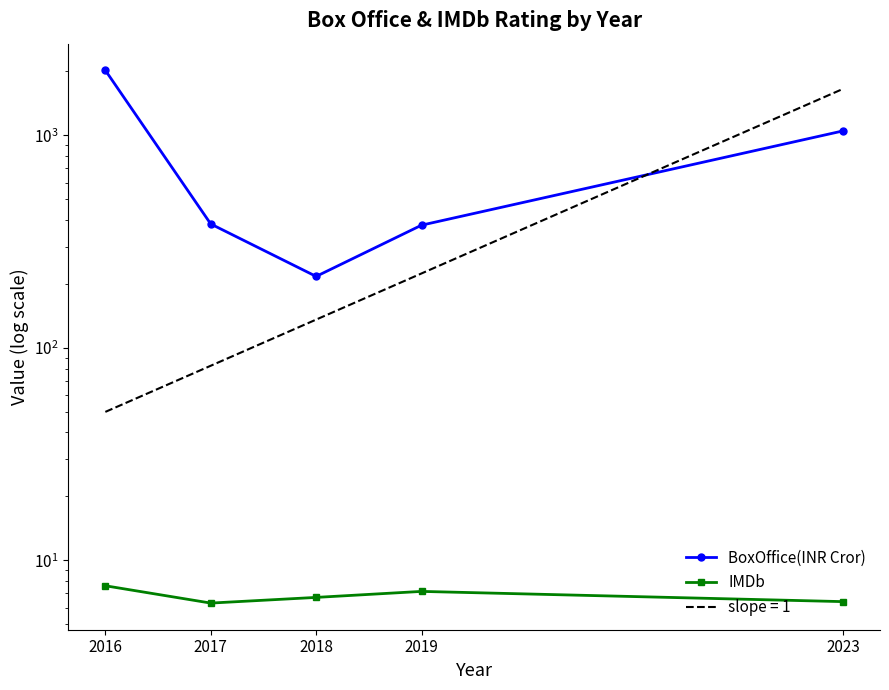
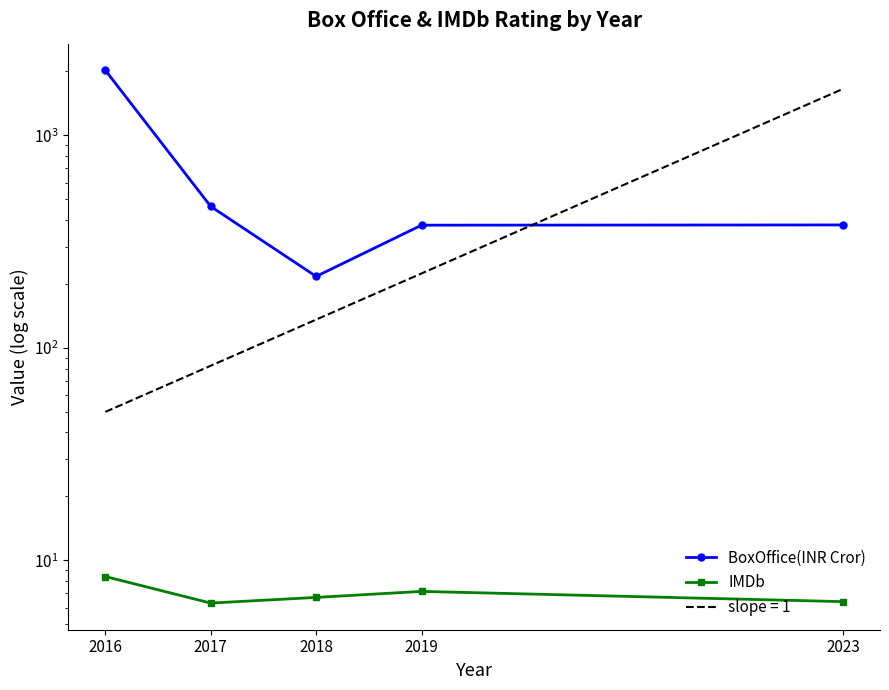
  {
    "BoxOffice(INR Cror)": {
      "2016": 2000,
-     "2017": 380,
+     "2017": 460,
      "2018": 220,
      "2019": 380,
-     "2023": 1100
+     "2023": 380
    },
    "IMDb": {
-     "2016": 7.6,
+     "2016": 8.4,
      "2017": 6.3,
      "2018": 6.7,
      "2019": 7.2,
      "2023": 6.4
    },
    "slope = 1": {
      "2016": 50,
      "2017": 82,
      "2018": 140,
      "2019": 220,
      "2023": 1700
    }
  }
